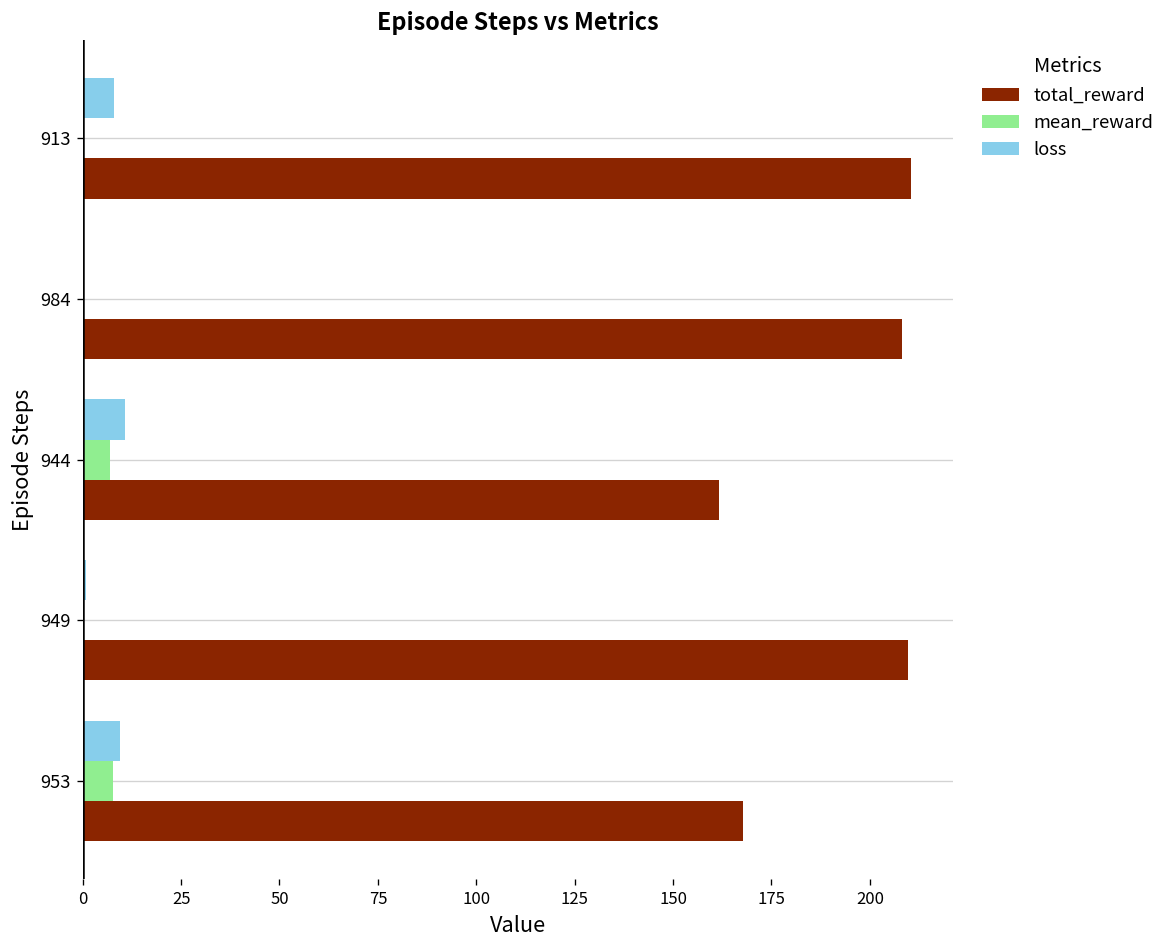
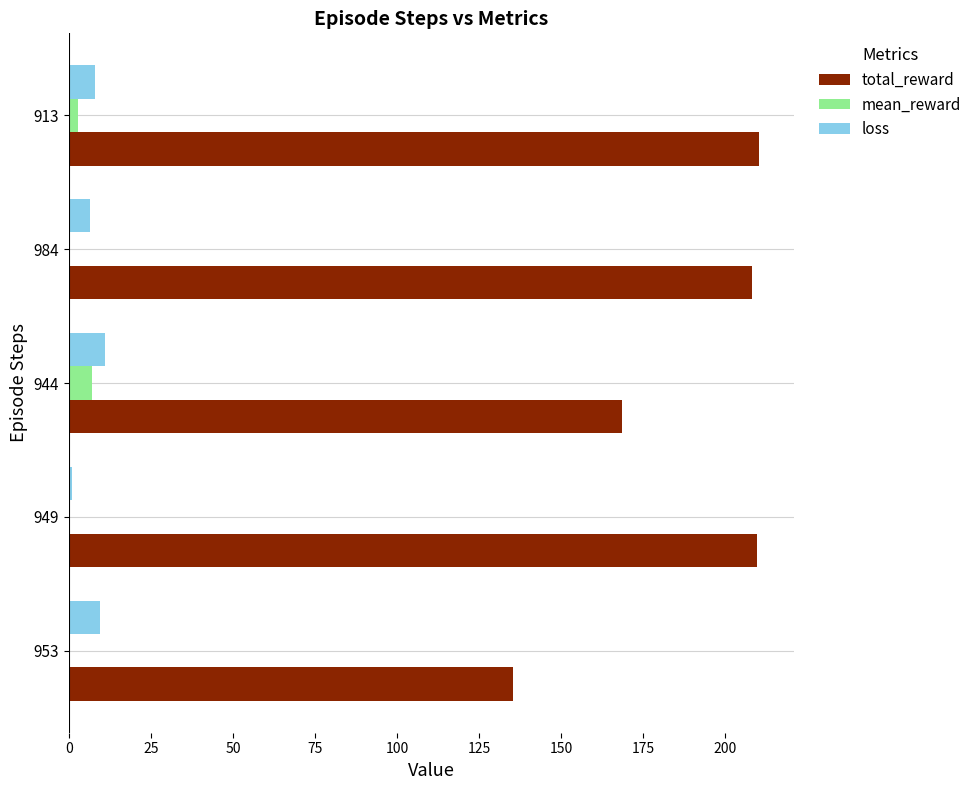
  {
    "total_reward": {
      "913": 211,
      "984": 208,
-     "944": 162,
+     "944": 169,
      "949": 210,
-     "953": 168
+     "953": 135
    },
    "mean_reward": {
-     "913": 0,
+     "913": 3,
      "944": 7,
-     "953": 8
+     "953": 0
    },
    "loss": {
      "913": 8,
-     "984": 0,
+     "984": 6,
      "944": 11,
      "949": 1,
      "953": 10
    }
  }
